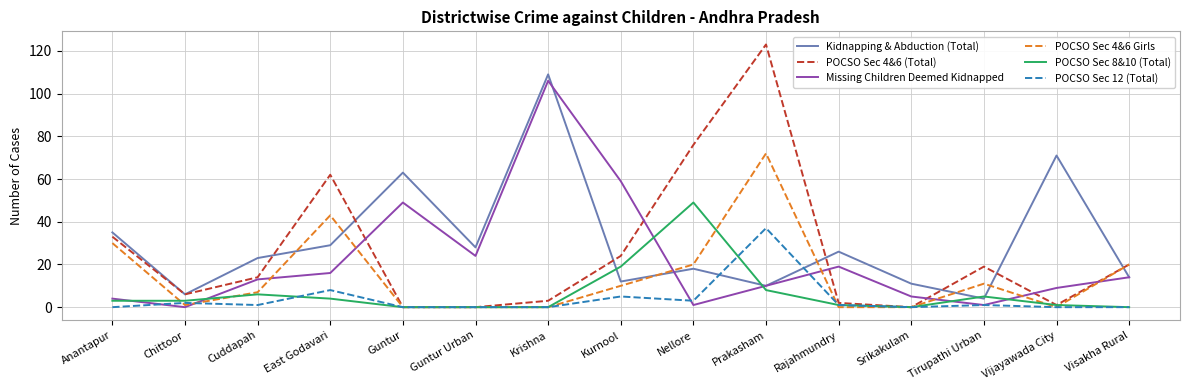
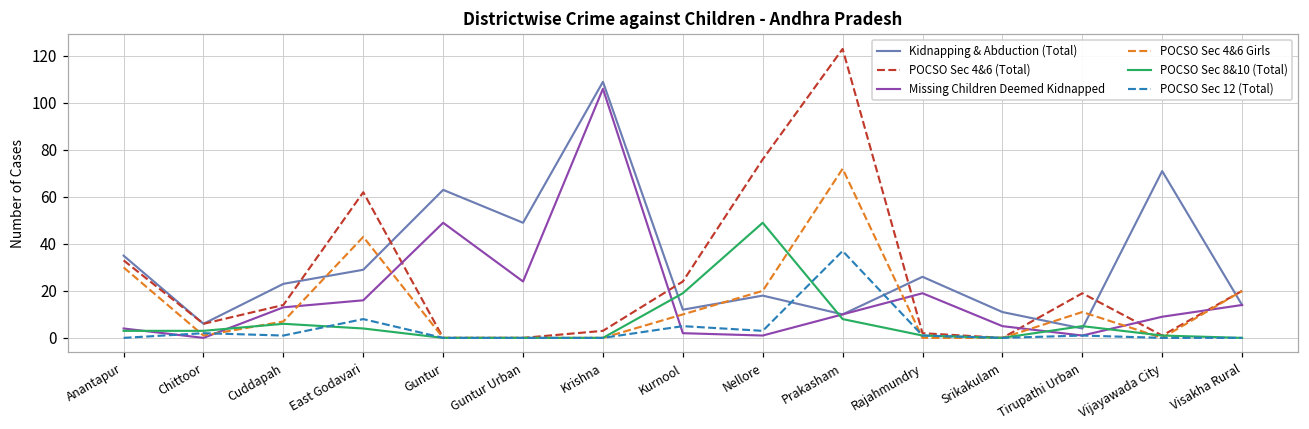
  {
    "Kidnapping & Abduction (Total)": {
      "Anantapur": 35,
      "Cuddapah": 23,
      "East Godavari": 29,
      "Guntur": 63,
-     "Guntur Urban": 28,
+     "Guntur Urban": 49,
      "Krishna": 109,
      "Kurnool": 12,
      "Nellore": 18,
      "Rajahmundry": 26,
      "Srikakulam": 11,
      "Vijayawada City": 71
    },
    "POCSO Sec 4&6 (Total)": {
      "Anantapur": 33,
      "East Godavari": 62,
      "Krishna": 3,
      "Kurnool": 24,
      "Nellore": 76,
      "Prakasham": 123,
      "Tirupathi Urban": 19
    },
    "Missing Children Deemed Kidnapped": {
      "East Godavari": 16,
      "Guntur": 49,
      "Guntur Urban": 24,
      "Krishna": 106,
-     "Kurnool": 59,
+     "Kurnool": 2,
      "Nellore": 1,
      "Rajahmundry": 19,
      "Srikakulam": 5,
      "Vijayawada City": 9
    },
    "POCSO Sec 4&6 Girls": {
      "Anantapur": 30,
      "East Godavari": 43,
      "Kurnool": 10,
      "Nellore": 20,
      "Prakasham": 72,
      "Tirupathi Urban": 11
    },
    "POCSO Sec 8&10 (Total)": {
      "East Godavari": 4,
      "Kurnool": 19,
      "Nellore": 49,
      "Prakasham": 8
    },
    "POCSO Sec 12 (Total)": {
      "Anantapur": 0,
      "Cuddapah": 1,
      "East Godavari": 8,
      "Kurnool": 5,
      "Nellore": 3,
      "Prakasham": 37
    }
  }
